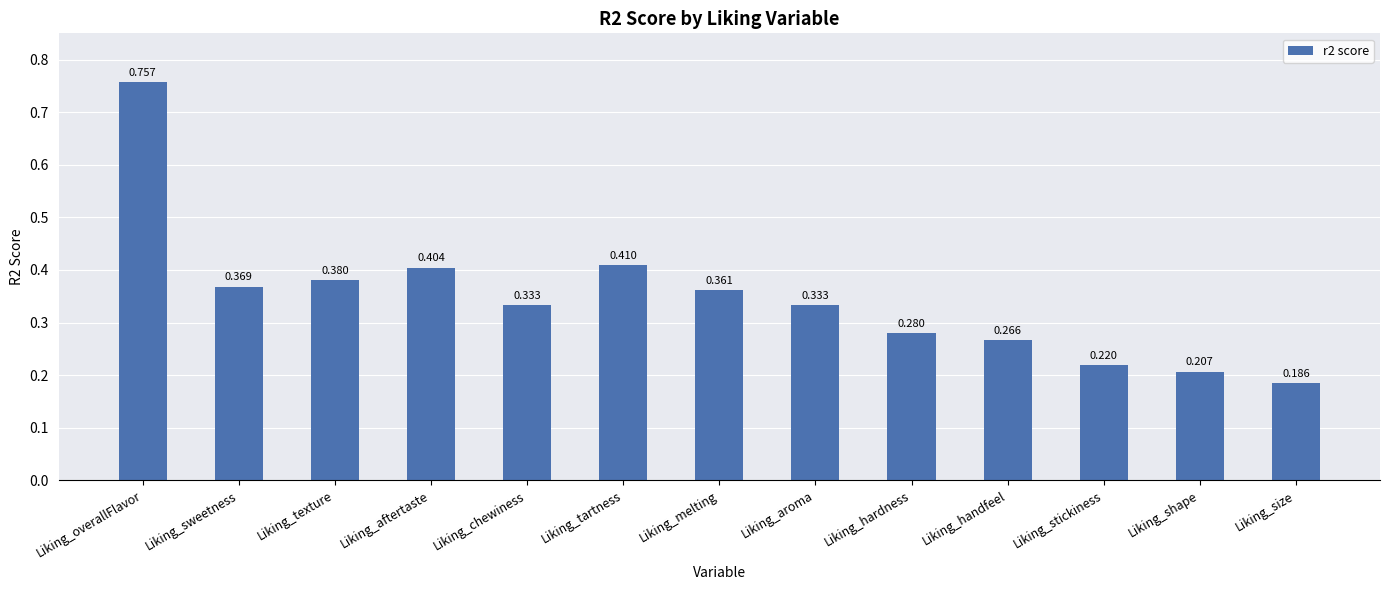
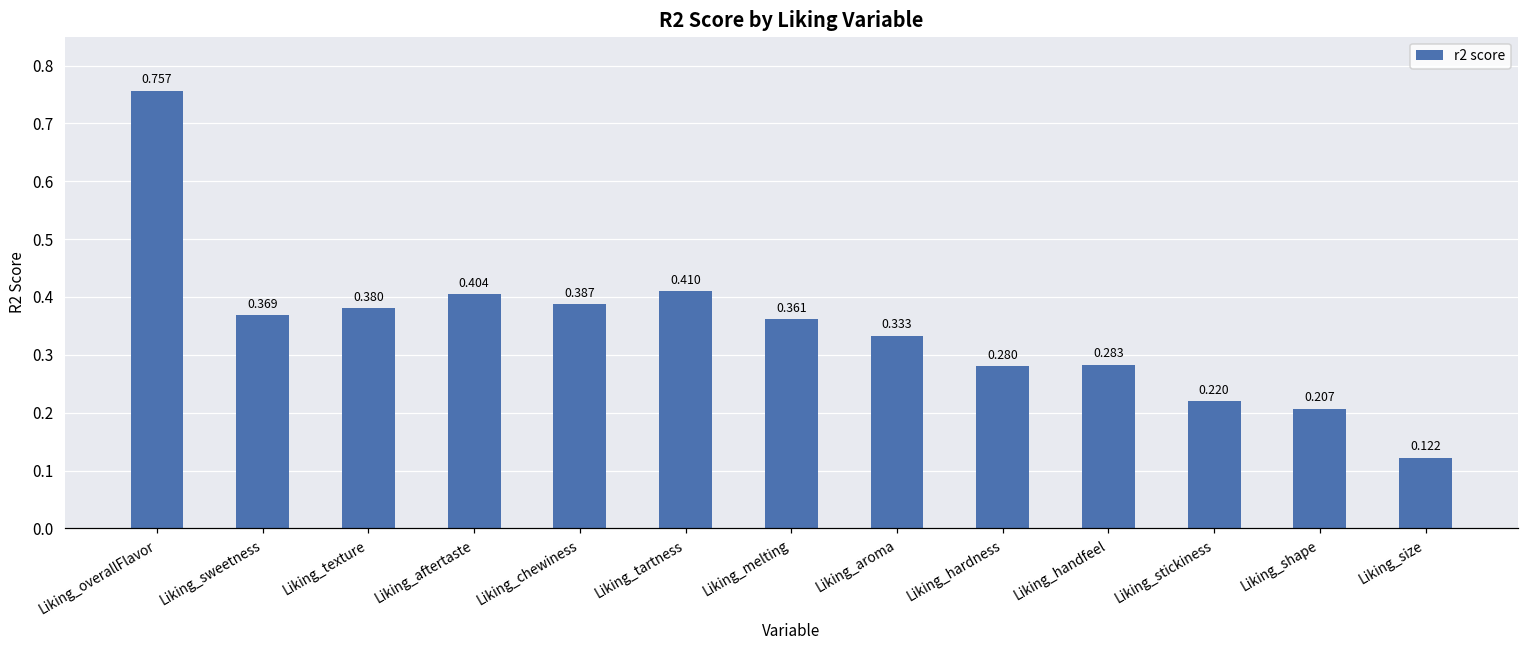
  {
    "Liking_overallFlavor": 0.757,
    "Liking_sweetness": 0.369,
    "Liking_texture": 0.380,
    "Liking_aftertaste": 0.404,
-   "Liking_chewiness": 0.333,
+   "Liking_chewiness": 0.387,
    "Liking_tartness": 0.410,
    "Liking_melting": 0.361,
    "Liking_aroma": 0.333,
    "Liking_hardness": 0.280,
-   "Liking_handfeel": 0.266,
+   "Liking_handfeel": 0.283,
    "Liking_stickiness": 0.220,
    "Liking_shape": 0.207,
-   "Liking_size": 0.186
+   "Liking_size": 0.122
  }
